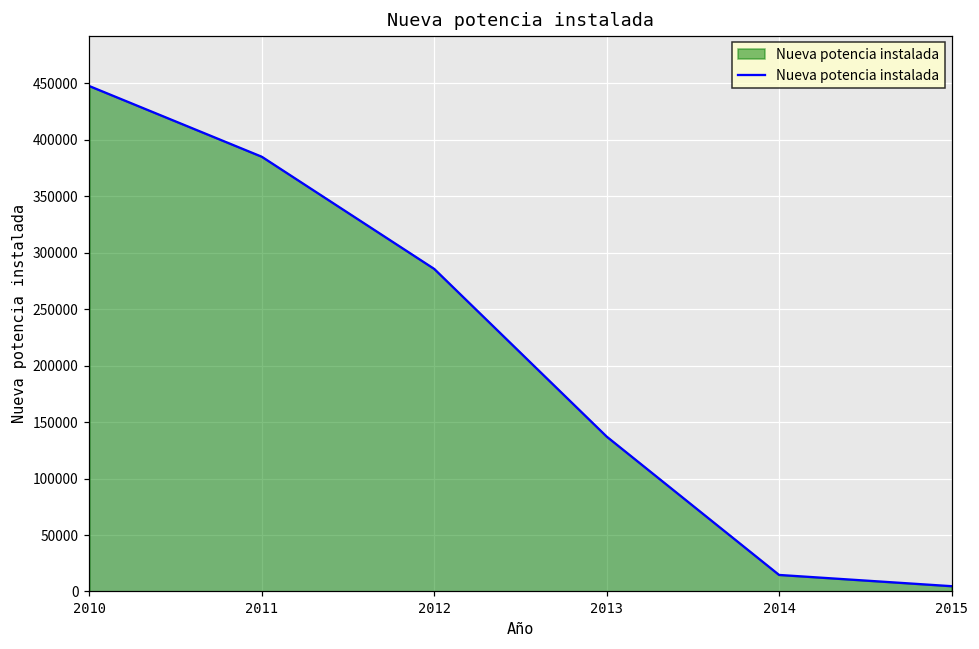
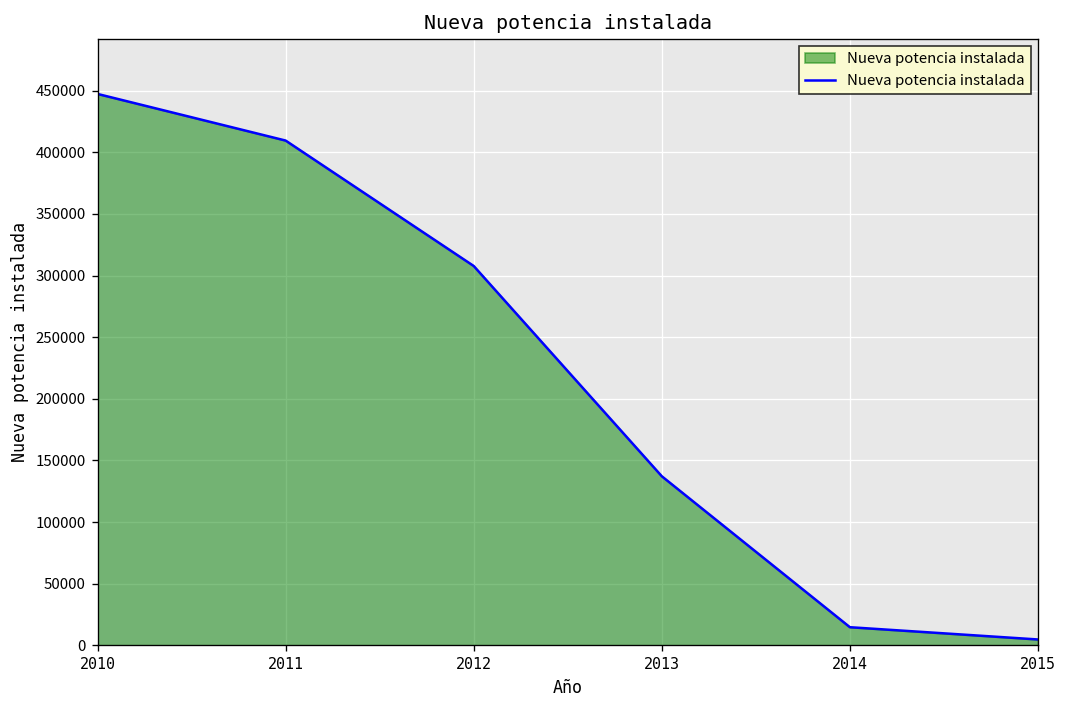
  {
    "2010": 447000,
-   "2011": 385000,
-   "2012": 286000,
+   "2011": 409000,
+   "2012": 308000,
    "2013": 137000,
    "2014": 15000,
    "2015": 5000
  }
